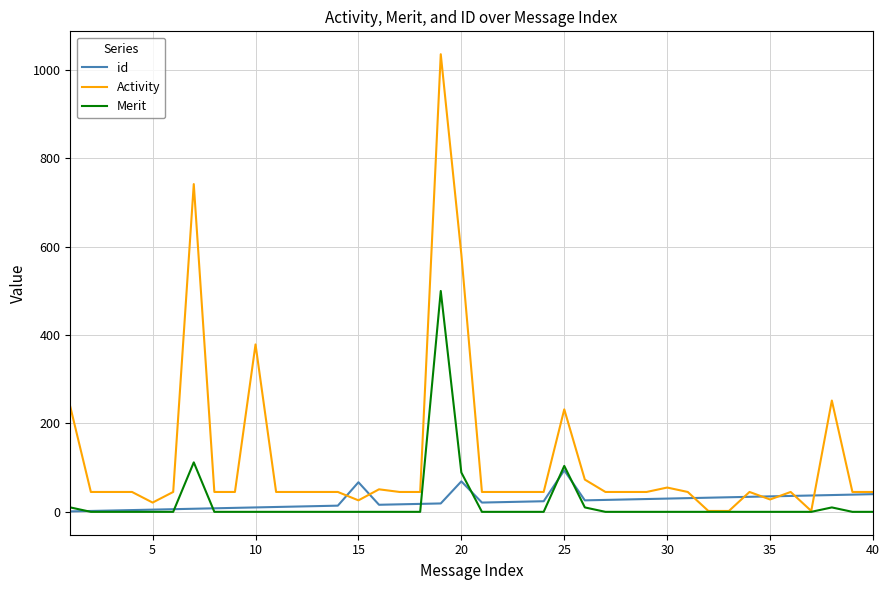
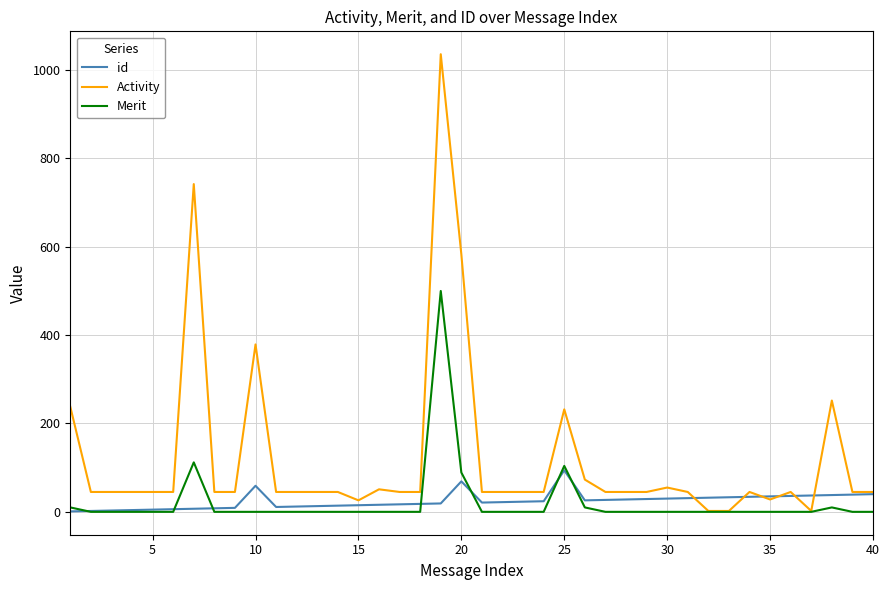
  {
    "id": {
-     "10": 10,
-     "15": 70,
+     "10": 60,
+     "15": 20,
      "20": 70,
      "25": 90,
      "30": 30,
      "35": 40
    },
    "Activity": {
-     "5": 20,
+     "5": 50,
      "10": 380,
      "15": 30,
      "20": 580,
      "25": 230,
      "30": 60,
      "35": 30
    },
    "Merit": {
      "10": 0,
      "15": 0,
      "20": 90,
      "25": 100,
      "30": 0,
      "35": 0,
      "40": 0
    }
  }
